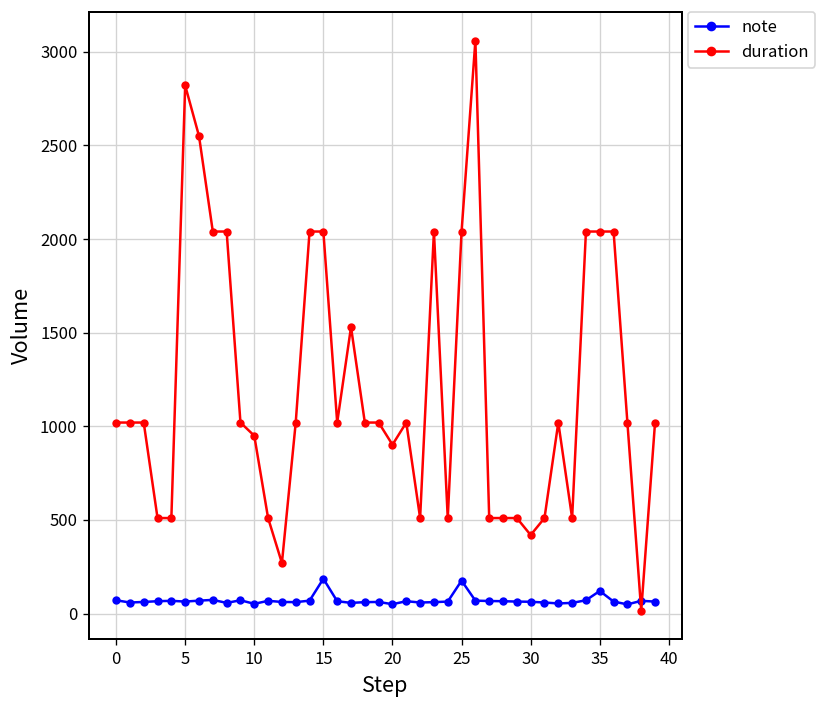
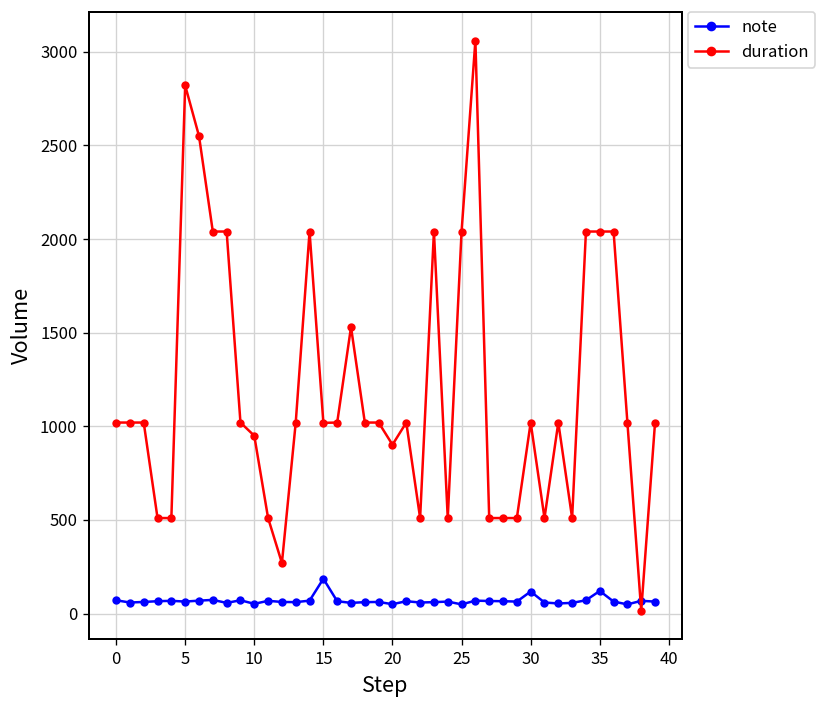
  {
    "note": {
      "0": 70,
      "5": 60,
      "10": 50,
      "15": 190,
      "20": 50,
-     "25": 180,
-     "30": 60,
+     "25": 50,
+     "30": 120,
      "35": 120
    },
    "duration": {
      "0": 1020,
      "5": 2820,
      "10": 950,
-     "15": 2040,
+     "15": 1020,
      "20": 900,
      "25": 2040,
-     "30": 420,
+     "30": 1020,
      "35": 2040
    }
  }
